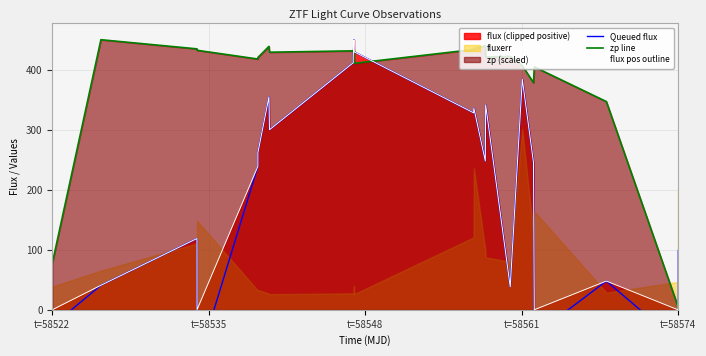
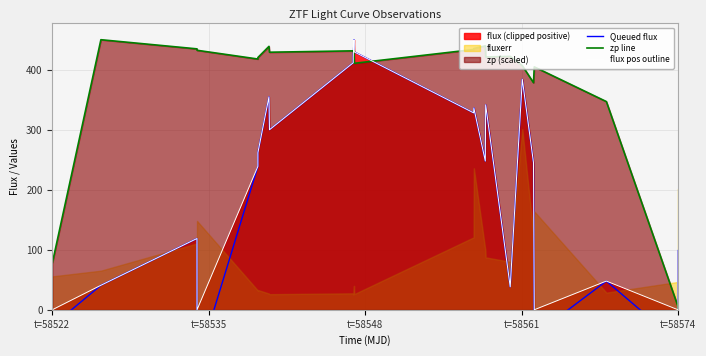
  {
    "flux (clipped positive)": {
      "t=58522": 0
    },
    "fluxerr": {
-     "t=58522": 40,
+     "t=58522": 60,
      "t=58574": 200
    },
    "zp (scaled)": {
      "t=58522": 80
    }
  }
